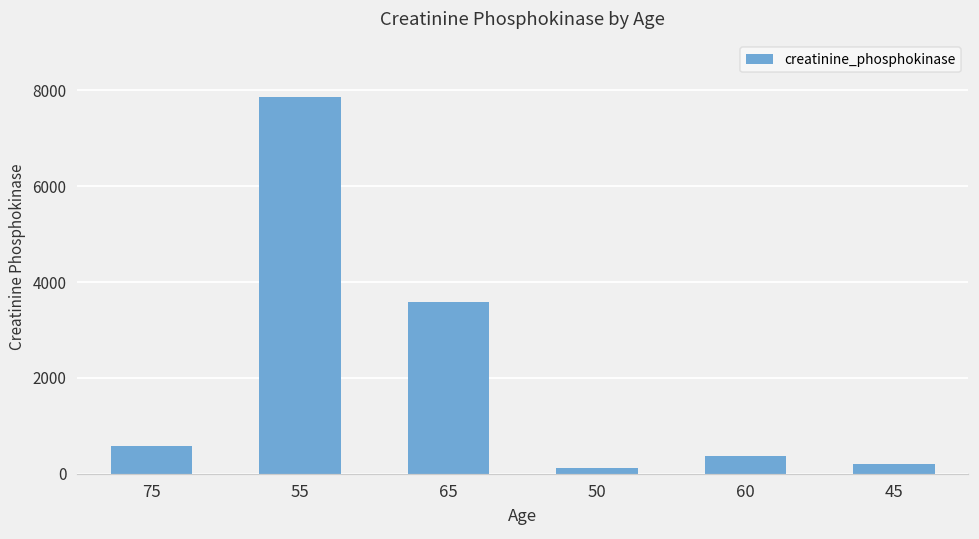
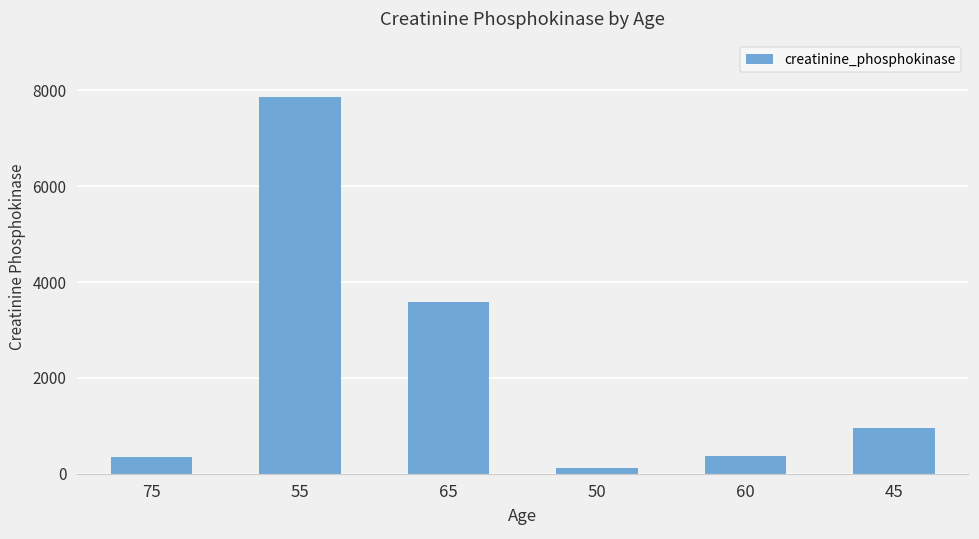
  {
-   "75": 600,
+   "75": 300,
    "55": 7900,
    "65": 3600,
    "50": 100,
    "60": 400,
-   "45": 200
+   "45": 1000
  }
